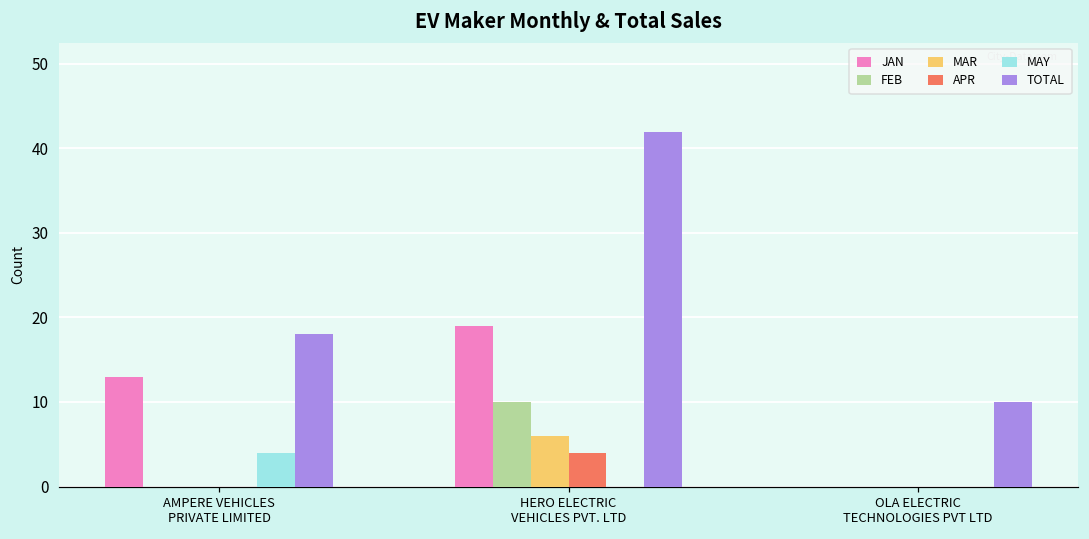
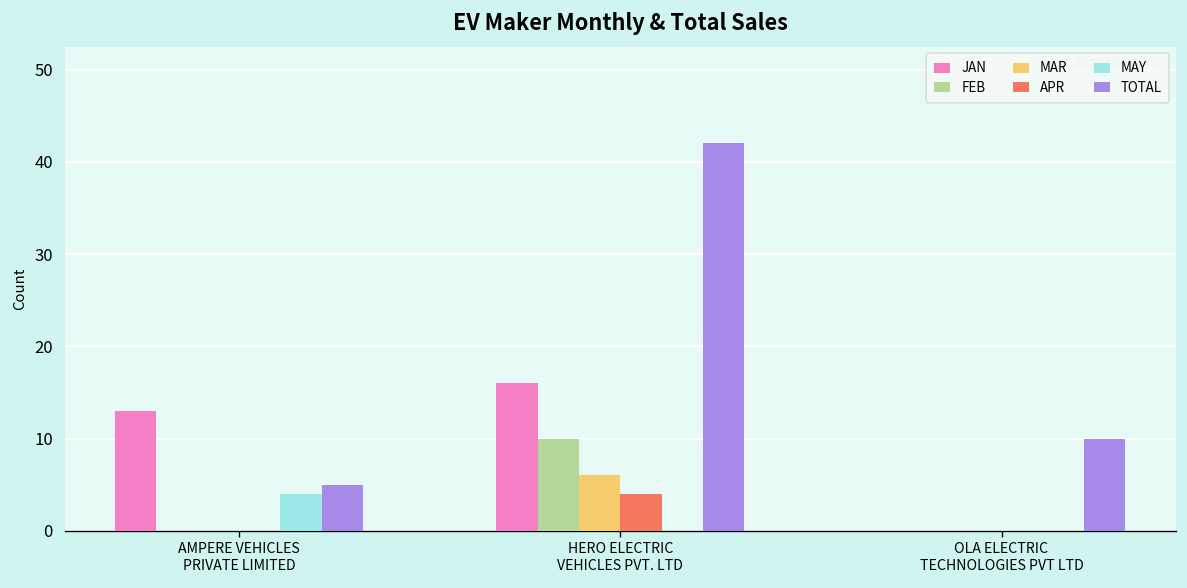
  {
    "JAN": {
      "AMPERE VEHICLES PRIVATE LIMITED": 13,
-     "HERO ELECTRIC VEHICLES PVT. LTD": 19,
+     "HERO ELECTRIC VEHICLES PVT. LTD": 16,
      "OLA ELECTRIC TECHNOLOGIES PVT LTD": 0
    },
    "FEB": {
      "AMPERE VEHICLES PRIVATE LIMITED": 0,
      "HERO ELECTRIC VEHICLES PVT. LTD": 10,
      "OLA ELECTRIC TECHNOLOGIES PVT LTD": 0
    },
    "MAR": {
      "AMPERE VEHICLES PRIVATE LIMITED": 0,
      "HERO ELECTRIC VEHICLES PVT. LTD": 6,
      "OLA ELECTRIC TECHNOLOGIES PVT LTD": 0
    },
    "APR": {
      "AMPERE VEHICLES PRIVATE LIMITED": 0,
      "HERO ELECTRIC VEHICLES PVT. LTD": 4,
      "OLA ELECTRIC TECHNOLOGIES PVT LTD": 0
    },
    "MAY": {
      "AMPERE VEHICLES PRIVATE LIMITED": 4,
      "HERO ELECTRIC VEHICLES PVT. LTD": 0,
      "OLA ELECTRIC TECHNOLOGIES PVT LTD": 0
    },
    "TOTAL": {
-     "AMPERE VEHICLES PRIVATE LIMITED": 18,
+     "AMPERE VEHICLES PRIVATE LIMITED": 5,
      "HERO ELECTRIC VEHICLES PVT. LTD": 42,
      "OLA ELECTRIC TECHNOLOGIES PVT LTD": 10
    }
  }
